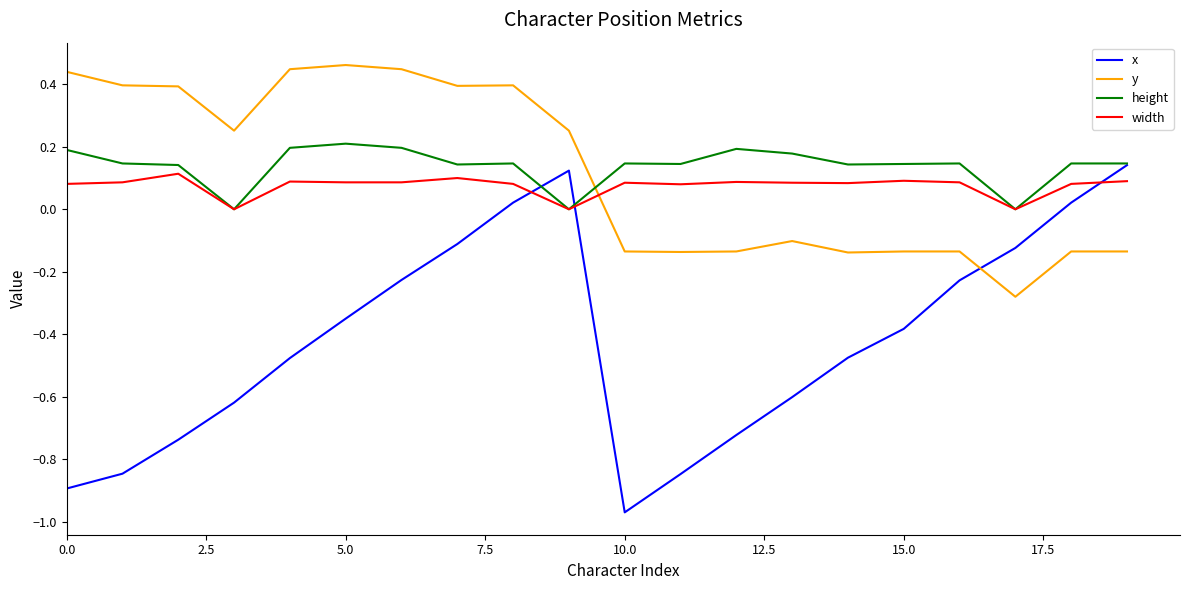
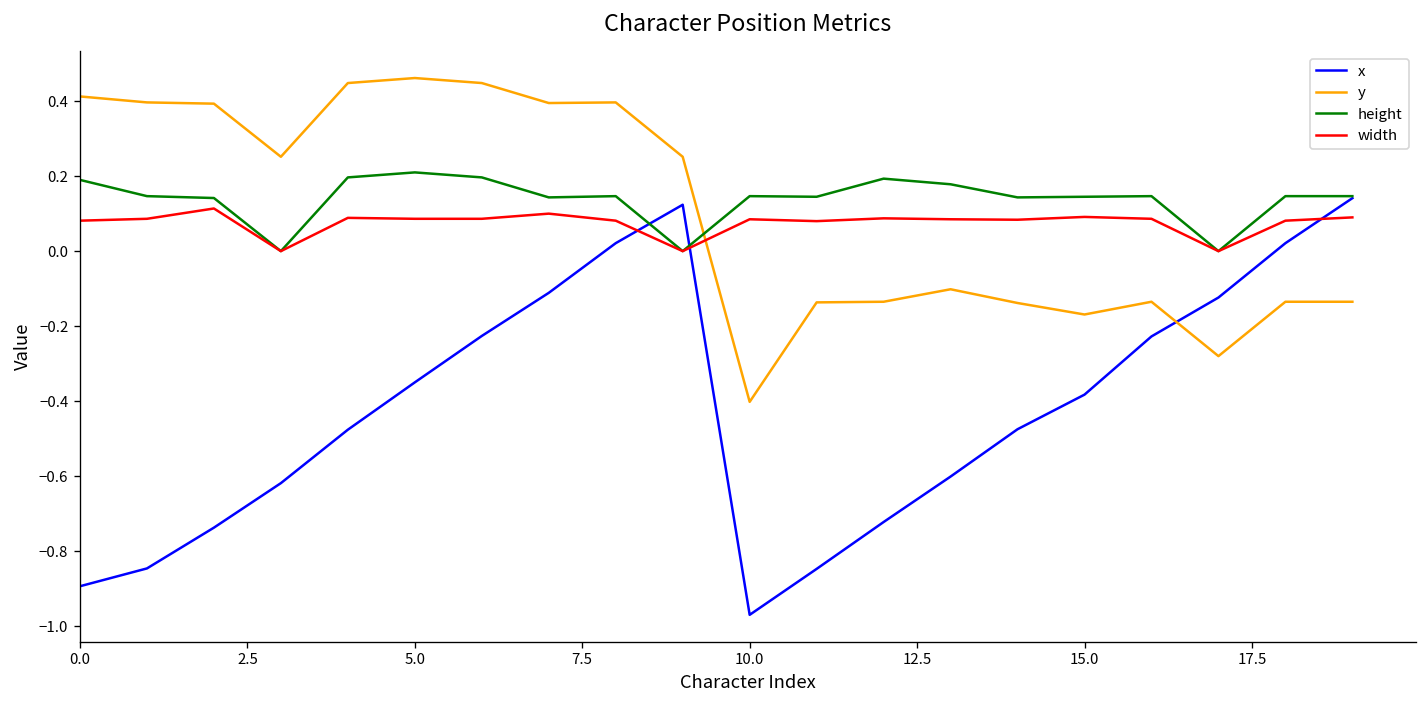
  {
    "x": {
      "0.0": -0.89,
      "5.0": -0.35,
      "10.0": -0.97,
      "15.0": -0.38
    },
    "y": {
-     "0.0": 0.44,
+     "0.0": 0.41,
      "5.0": 0.46,
-     "10.0": -0.14,
-     "15.0": -0.14
+     "10.0": -0.40,
+     "15.0": -0.17
    },
    "height": {
      "0.0": 0.19,
      "5.0": 0.21,
      "10.0": 0.15,
      "15.0": 0.15
    },
    "width": {
      "0.0": 0.08,
      "5.0": 0.09,
      "10.0": 0.09,
      "15.0": 0.09
    }
  }
